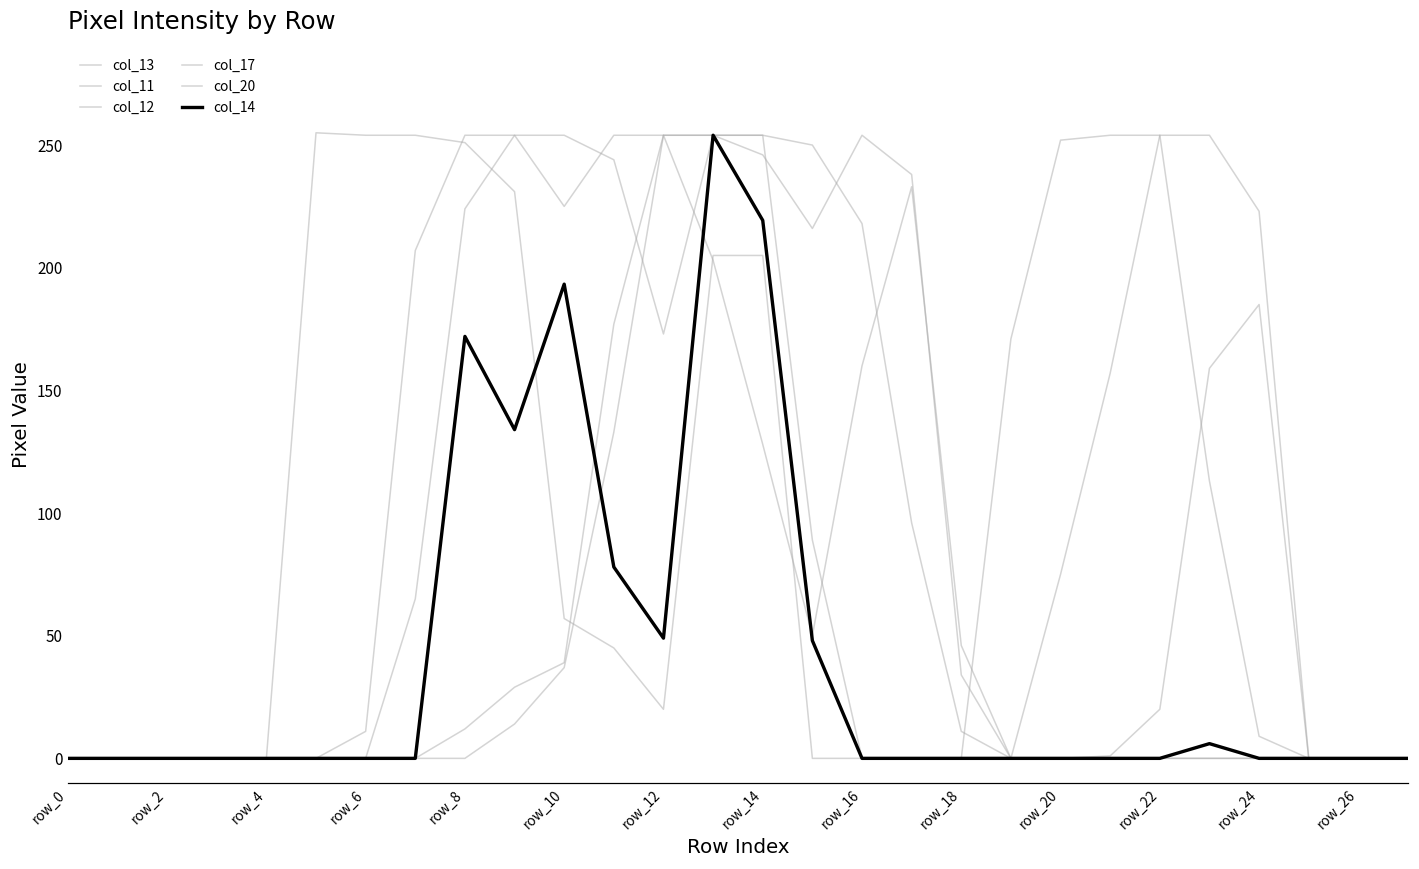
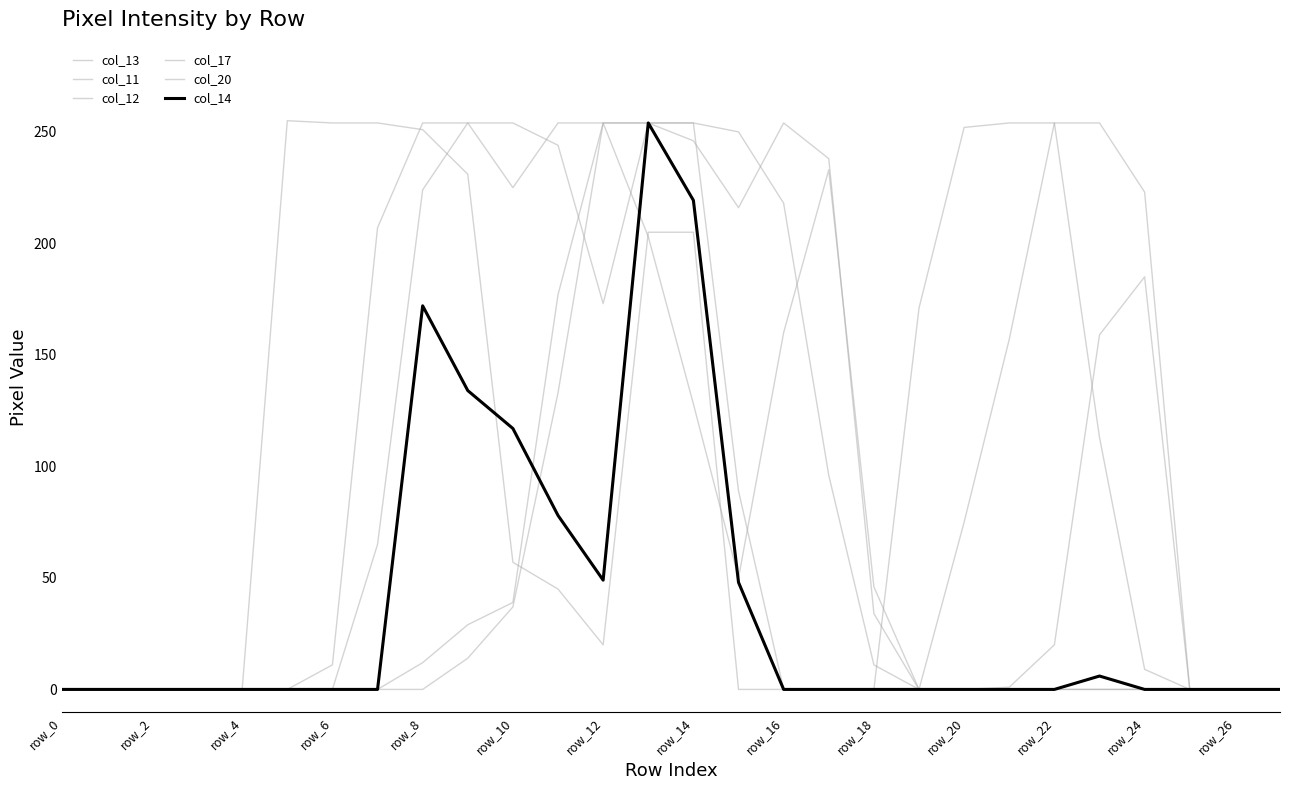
  {
    "col_14": {
      "row_8": 172,
-     "row_10": 193,
+     "row_10": 117,
      "row_12": 49,
      "row_14": 219
    }
  }
